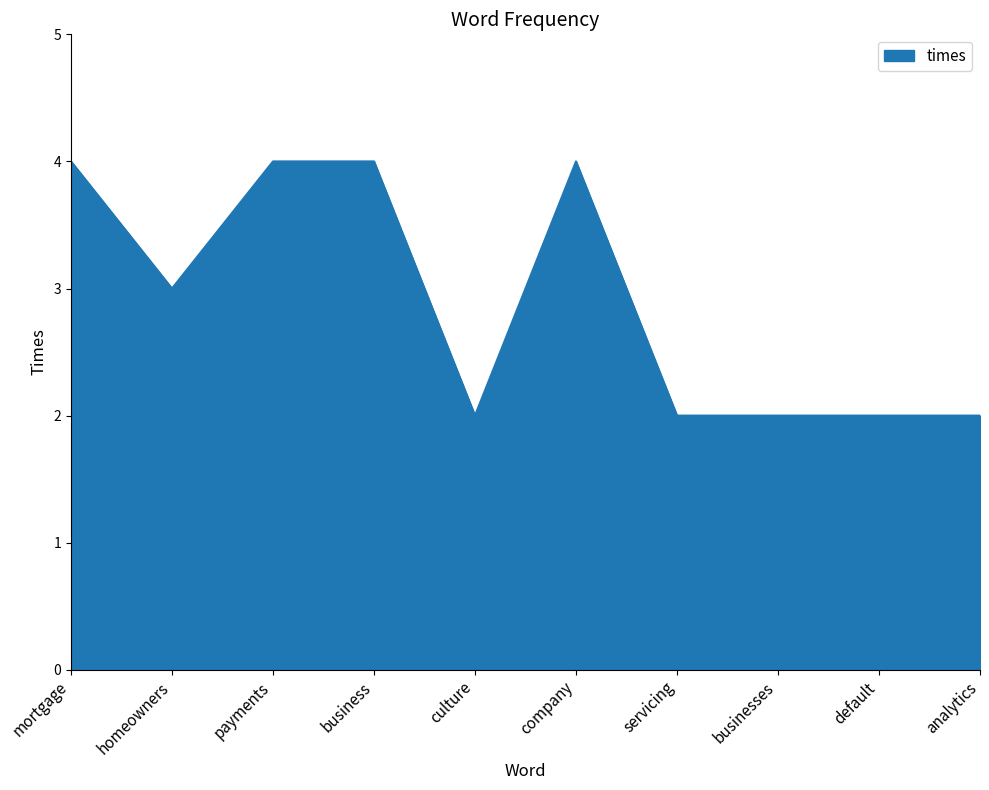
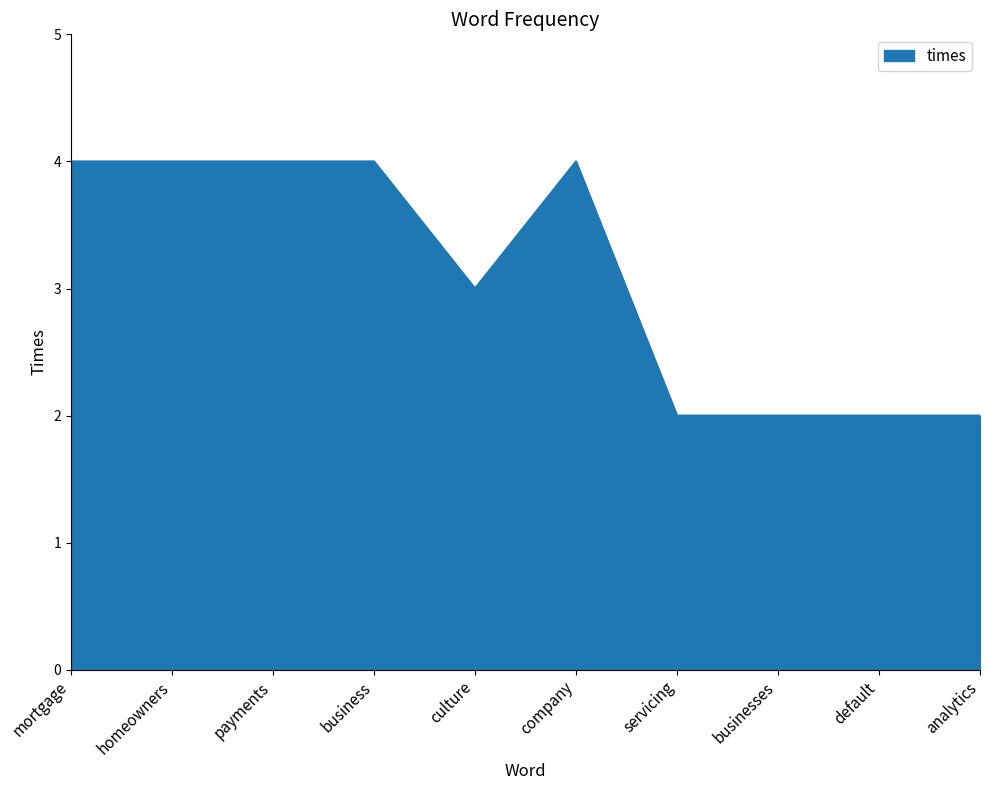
  {
    "mortgage": 4,
-   "homeowners": 3,
+   "homeowners": 4,
    "payments": 4,
    "business": 4,
-   "culture": 2,
+   "culture": 3,
    "company": 4,
    "servicing": 2,
    "businesses": 2,
    "default": 2,
    "analytics": 2
  }
